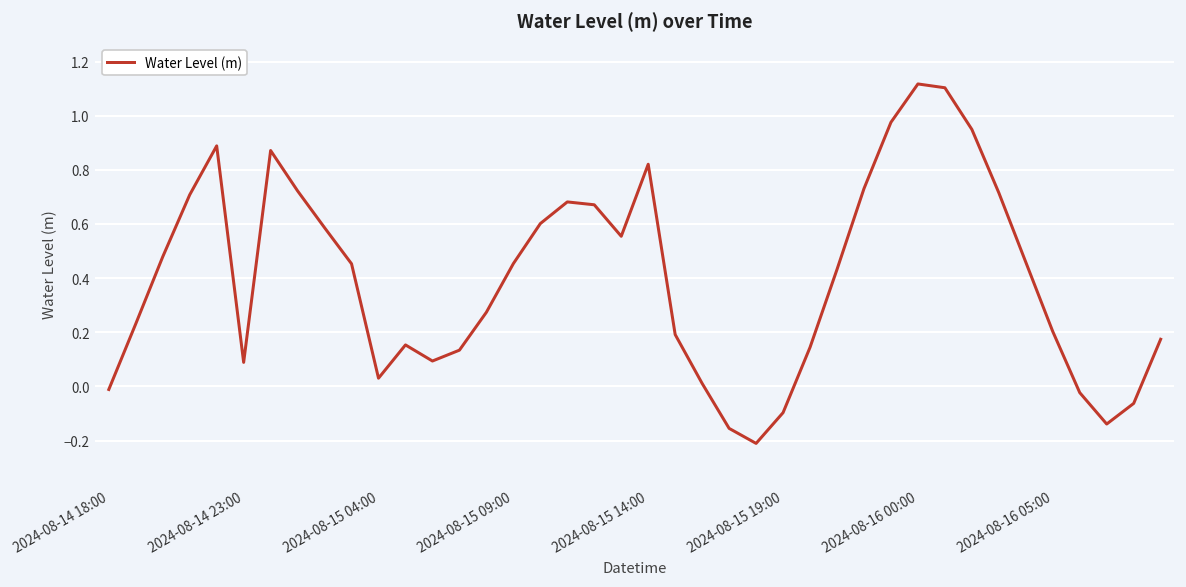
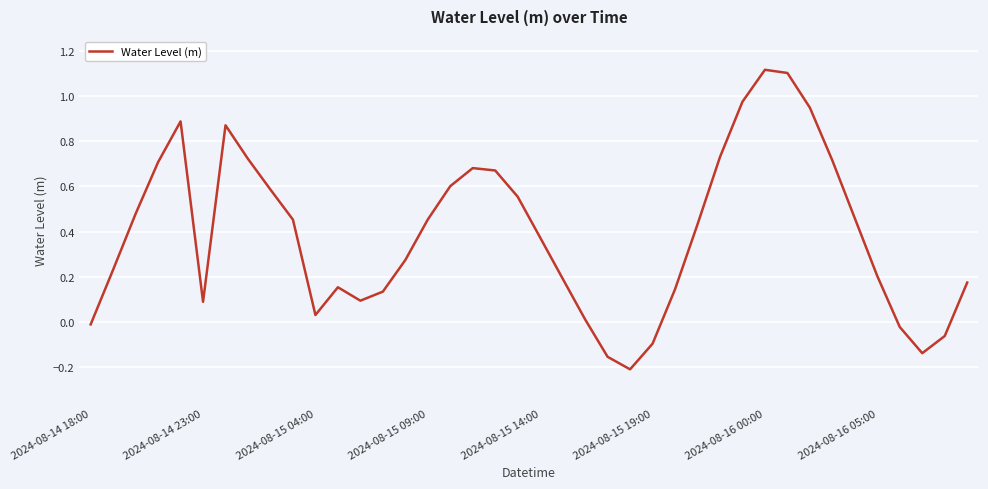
  {
    "2024-08-14 18:00": -0.01,
    "2024-08-14 23:00": 0.09,
    "2024-08-15 04:00": 0.03,
    "2024-08-15 09:00": 0.45,
-   "2024-08-15 14:00": 0.82,
+   "2024-08-15 14:00": 0.37,
    "2024-08-15 19:00": -0.10,
    "2024-08-16 00:00": 1.12,
    "2024-08-16 05:00": 0.20
  }
